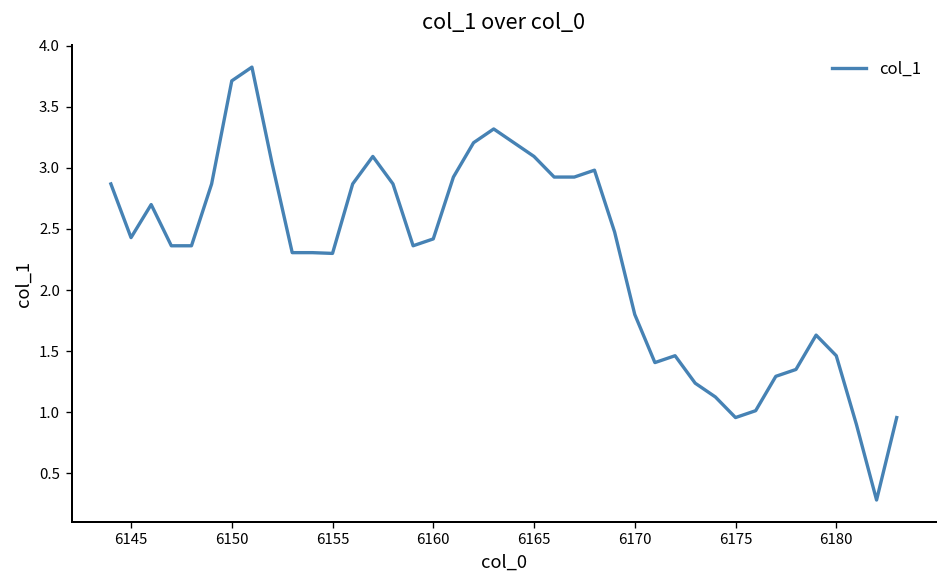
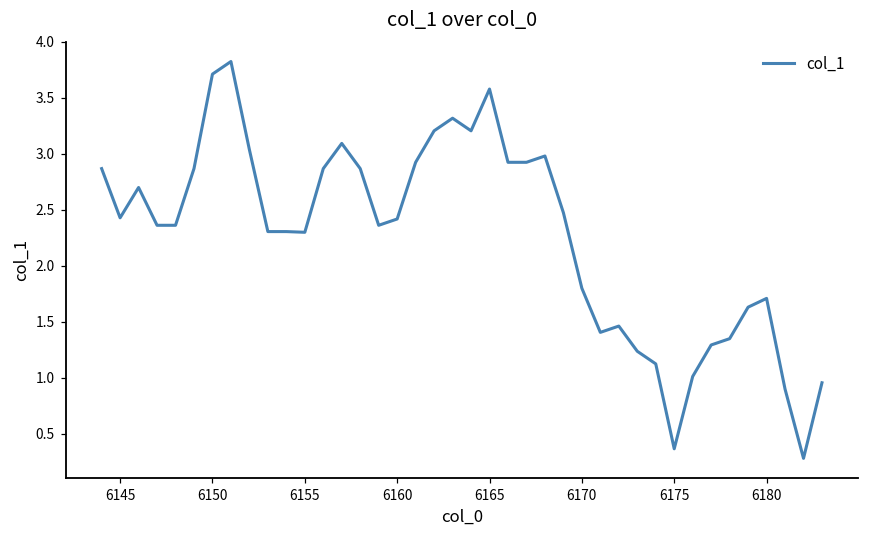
  {
    "6145": 2.43,
    "6150": 3.71,
    "6155": 2.30,
    "6160": 2.42,
-   "6165": 3.09,
+   "6165": 3.58,
    "6170": 1.80,
-   "6175": 0.96,
-   "6180": 1.46
+   "6175": 0.37,
+   "6180": 1.71
  }
